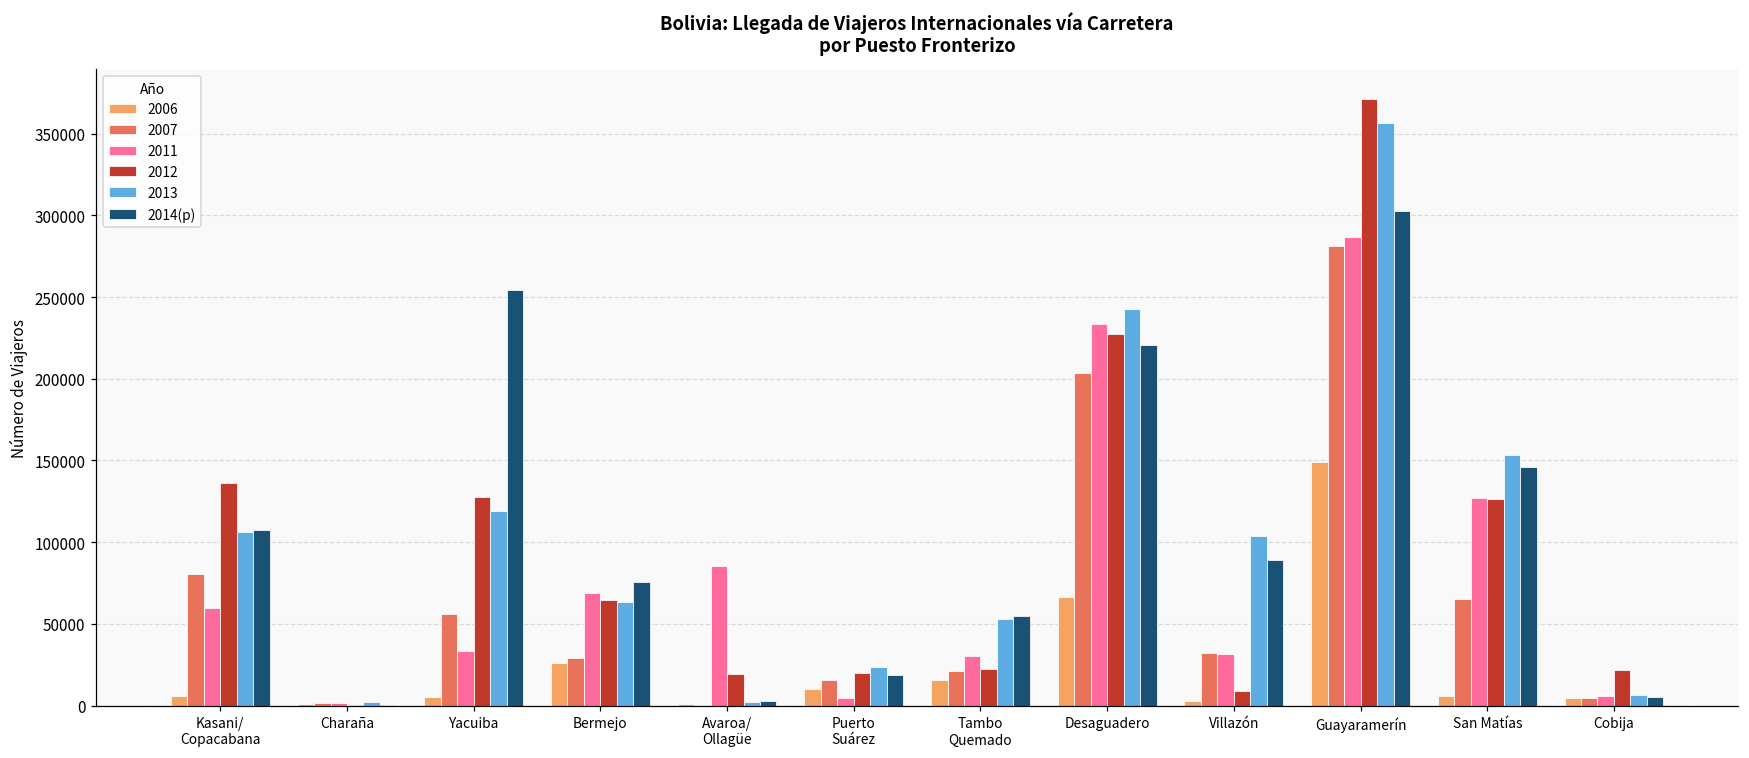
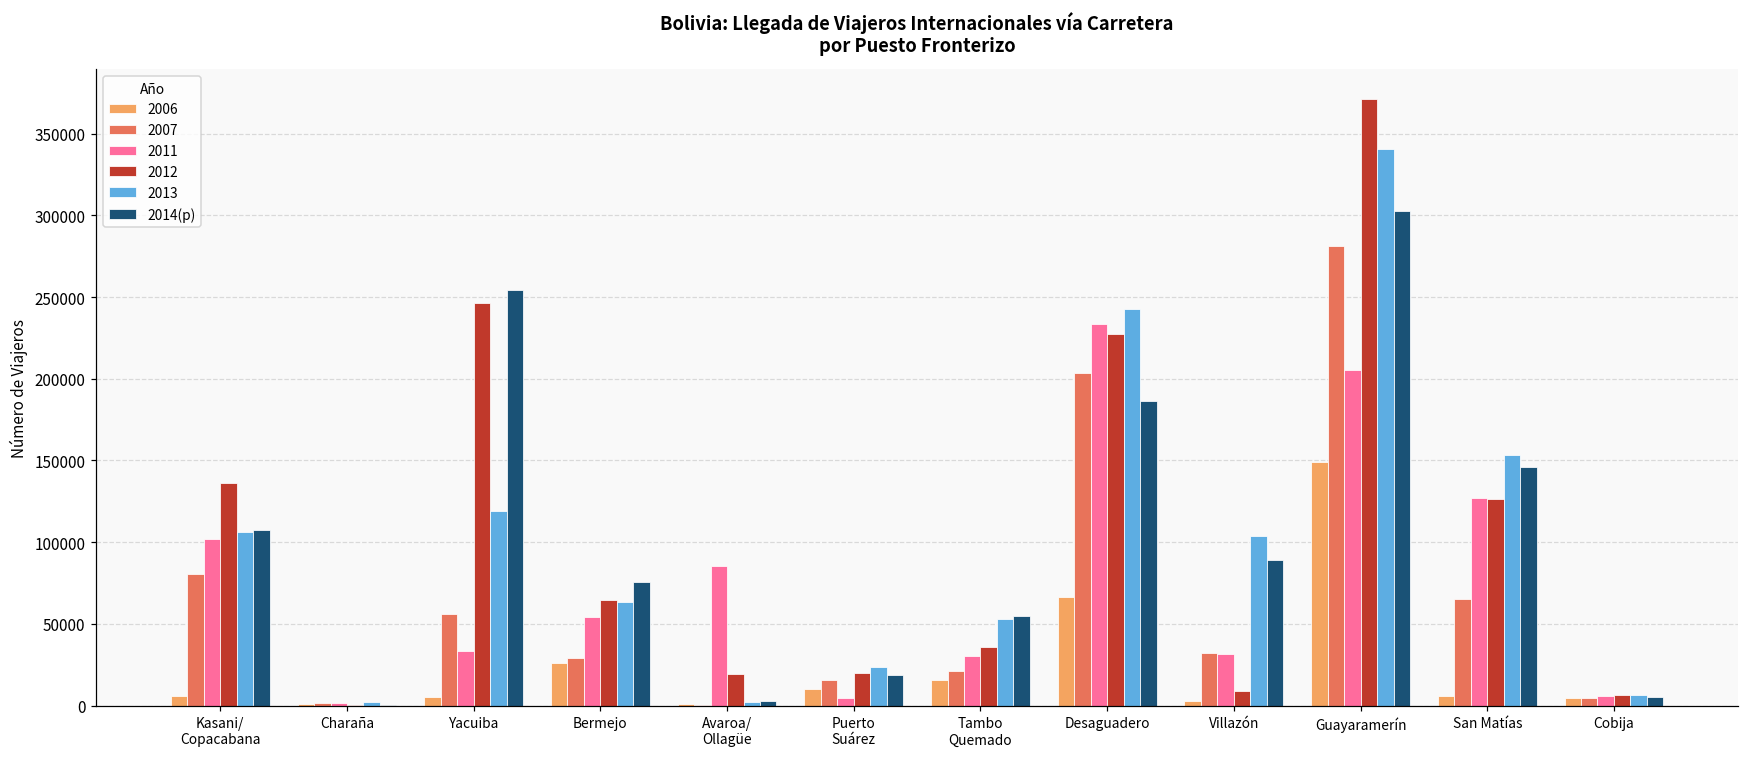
  {
    "2011": {
-     "Kasani/ Copacabana": 59000,
+     "Kasani/ Copacabana": 102000,
      "Yacuiba": 34000,
-     "Bermejo": 69000,
+     "Bermejo": 54000,
      "Avaroa/ Ollagüe": 85000,
      "Puerto Suárez": 4000,
      "Tambo Quemado": 30000,
      "Desaguadero": 233000,
      "Villazón": 32000,
-     "Guayaramerín": 287000,
+     "Guayaramerín": 205000,
      "San Matías": 127000,
      "Cobija": 6000
    },
    "2012": {
      "Kasani/ Copacabana": 136000,
-     "Yacuiba": 128000,
+     "Yacuiba": 247000,
      "Bermejo": 64000,
      "Avaroa/ Ollagüe": 19000,
      "Puerto Suárez": 20000,
-     "Tambo Quemado": 22000,
+     "Tambo Quemado": 36000,
      "Desaguadero": 228000,
      "Villazón": 9000,
      "Guayaramerín": 371000,
      "San Matías": 126000,
-     "Cobija": 22000
+     "Cobija": 6000
    },
    "2013": {
      "Kasani/ Copacabana": 106000,
      "Charaña": 2000,
      "Yacuiba": 119000,
      "Bermejo": 64000,
      "Avaroa/ Ollagüe": 2000,
      "Puerto Suárez": 23000,
      "Tambo Quemado": 53000,
      "Desaguadero": 243000,
      "Villazón": 104000,
-     "Guayaramerín": 357000,
+     "Guayaramerín": 341000,
      "San Matías": 153000,
      "Cobija": 6000
    },
    "2014(p)": {
      "Kasani/ Copacabana": 108000,
      "Yacuiba": 254000,
      "Bermejo": 76000,
      "Avaroa/ Ollagüe": 2000,
      "Puerto Suárez": 19000,
      "Tambo Quemado": 55000,
-     "Desaguadero": 221000,
+     "Desaguadero": 187000,
      "Villazón": 89000,
      "Guayaramerín": 303000,
      "San Matías": 146000,
      "Cobija": 5000
    }
  }
